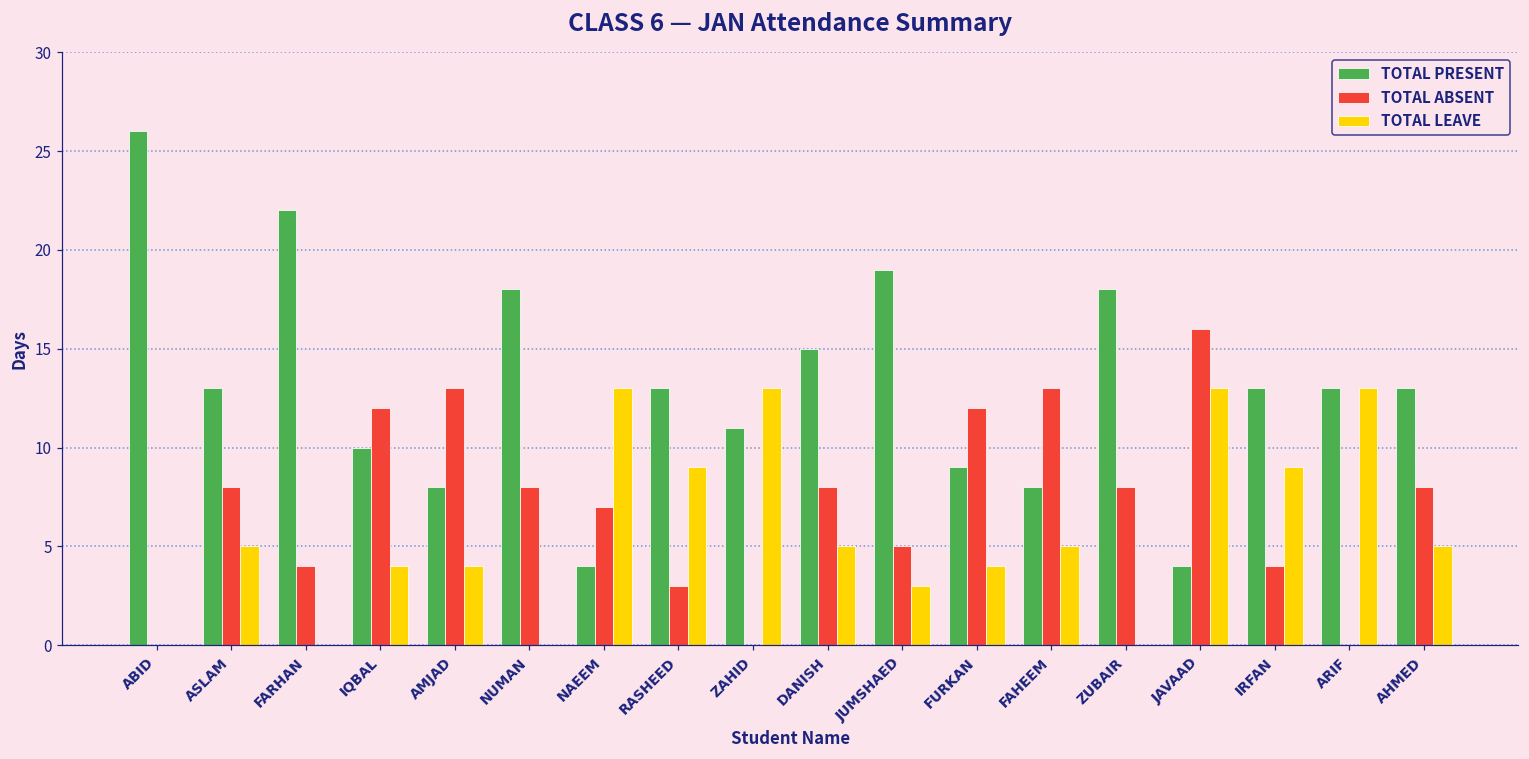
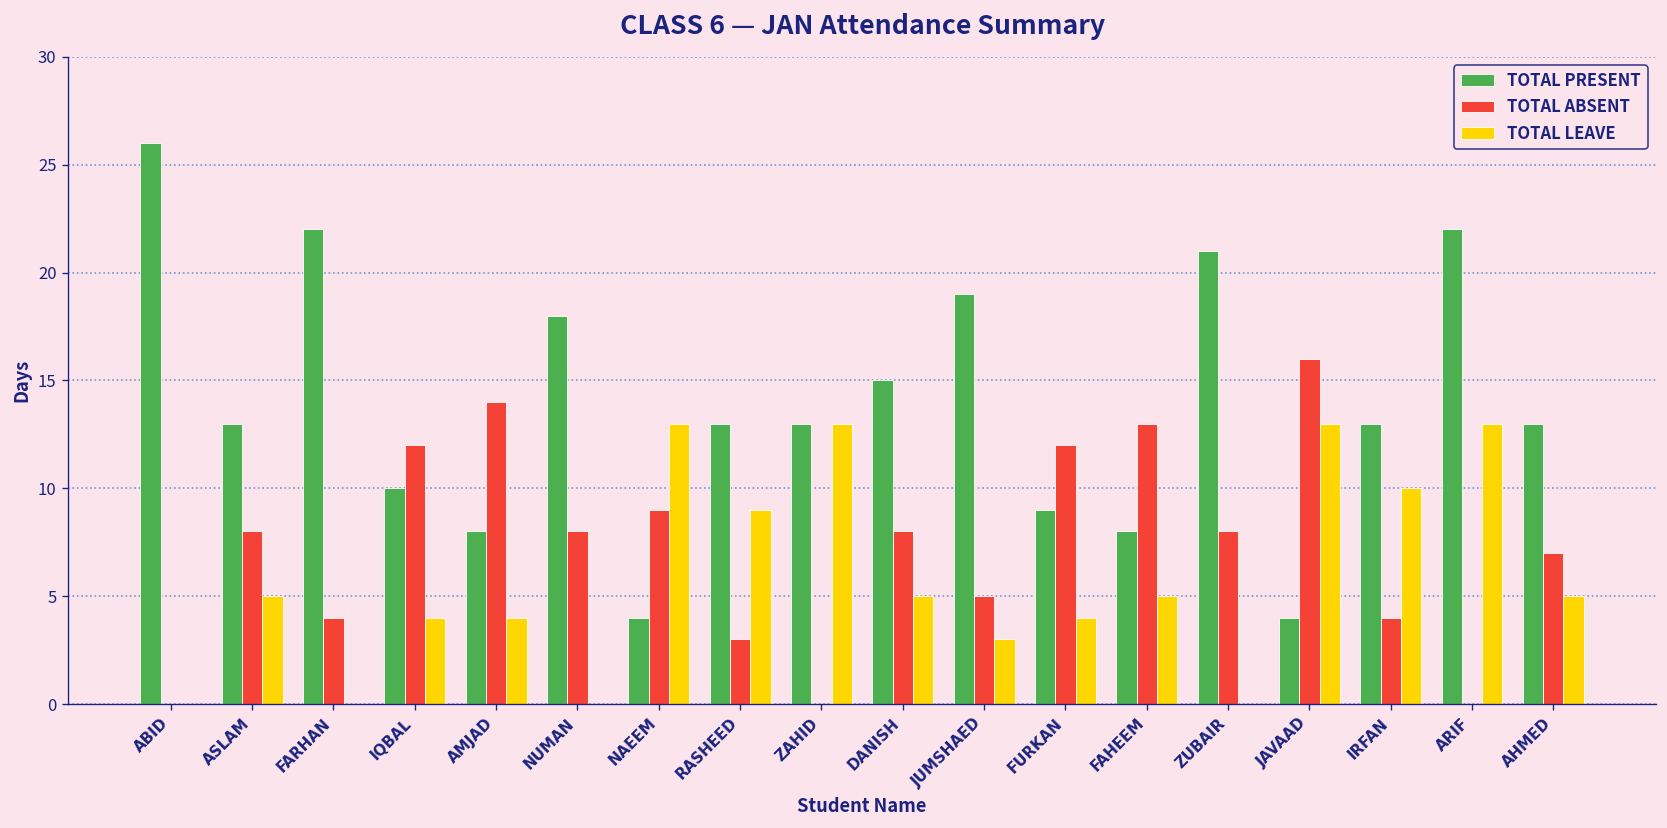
  {
    "TOTAL PRESENT": {
      "ABID": 26,
      "ASLAM": 13,
      "FARHAN": 22,
      "IQBAL": 10,
      "AMJAD": 8,
      "NUMAN": 18,
      "NAEEM": 4,
      "RASHEED": 13,
-     "ZAHID": 11,
+     "ZAHID": 13,
      "DANISH": 15,
      "JUMSHAED": 19,
      "FURKAN": 9,
      "FAHEEM": 8,
-     "ZUBAIR": 18,
+     "ZUBAIR": 21,
      "JAVAAD": 4,
      "IRFAN": 13,
-     "ARIF": 13,
+     "ARIF": 22,
      "AHMED": 13
    },
    "TOTAL ABSENT": {
      "ABID": 0,
      "ASLAM": 8,
      "FARHAN": 4,
      "IQBAL": 12,
-     "AMJAD": 13,
+     "AMJAD": 14,
      "NUMAN": 8,
-     "NAEEM": 7,
+     "NAEEM": 9,
      "RASHEED": 3,
      "ZAHID": 0,
      "DANISH": 8,
      "JUMSHAED": 5,
      "FURKAN": 12,
      "FAHEEM": 13,
      "ZUBAIR": 8,
      "JAVAAD": 16,
      "IRFAN": 4,
      "ARIF": 0,
-     "AHMED": 8
+     "AHMED": 7
    },
    "TOTAL LEAVE": {
      "ABID": 0,
      "ASLAM": 5,
      "FARHAN": 0,
      "IQBAL": 4,
      "AMJAD": 4,
      "NUMAN": 0,
      "NAEEM": 13,
      "RASHEED": 9,
      "ZAHID": 13,
      "DANISH": 5,
      "JUMSHAED": 3,
      "FURKAN": 4,
      "FAHEEM": 5,
      "ZUBAIR": 0,
      "JAVAAD": 13,
-     "IRFAN": 9,
+     "IRFAN": 10,
      "ARIF": 13,
      "AHMED": 5
    }
  }
